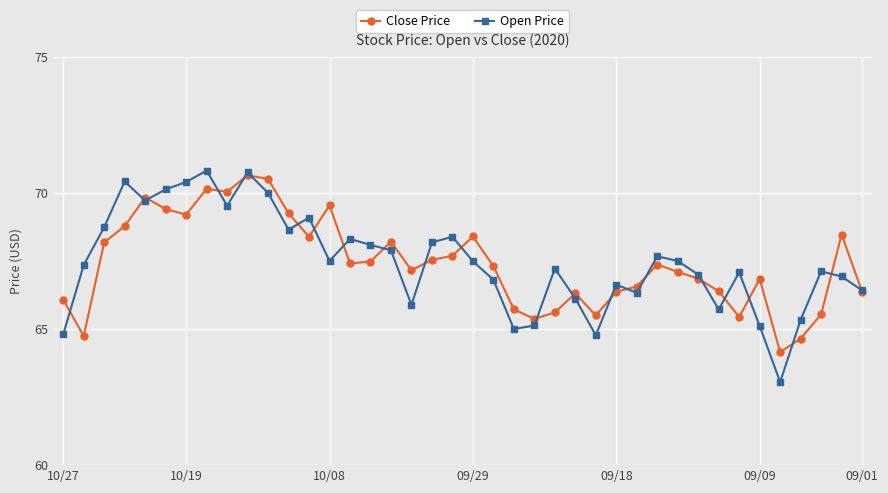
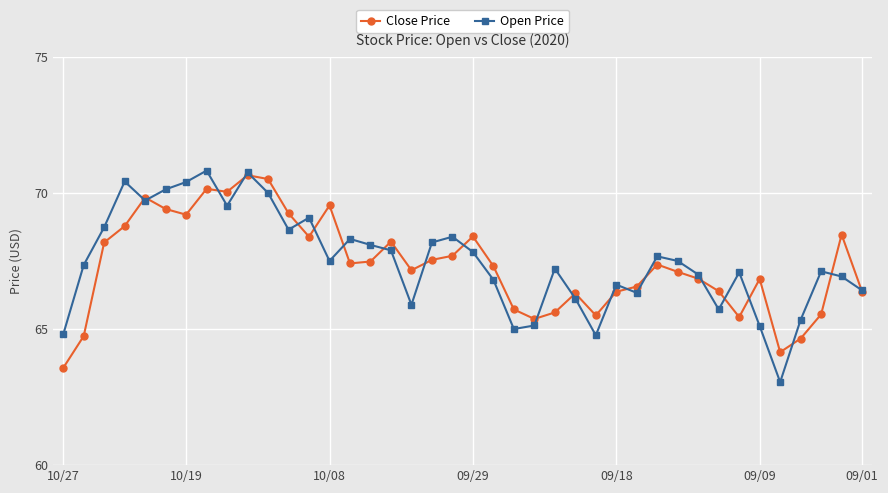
  {
    "Close Price": {
-     "10/27": 66.1,
+     "10/27": 63.6,
      "10/19": 69.2,
      "10/08": 69.5,
      "09/29": 68.4,
      "09/18": 66.4,
      "09/09": 66.8
    },
    "Open Price": {
      "10/27": 64.8,
      "10/19": 70.4,
      "10/08": 67.5,
-     "09/29": 67.5,
+     "09/29": 67.8,
      "09/18": 66.6,
      "09/09": 65.1
    }
  }
